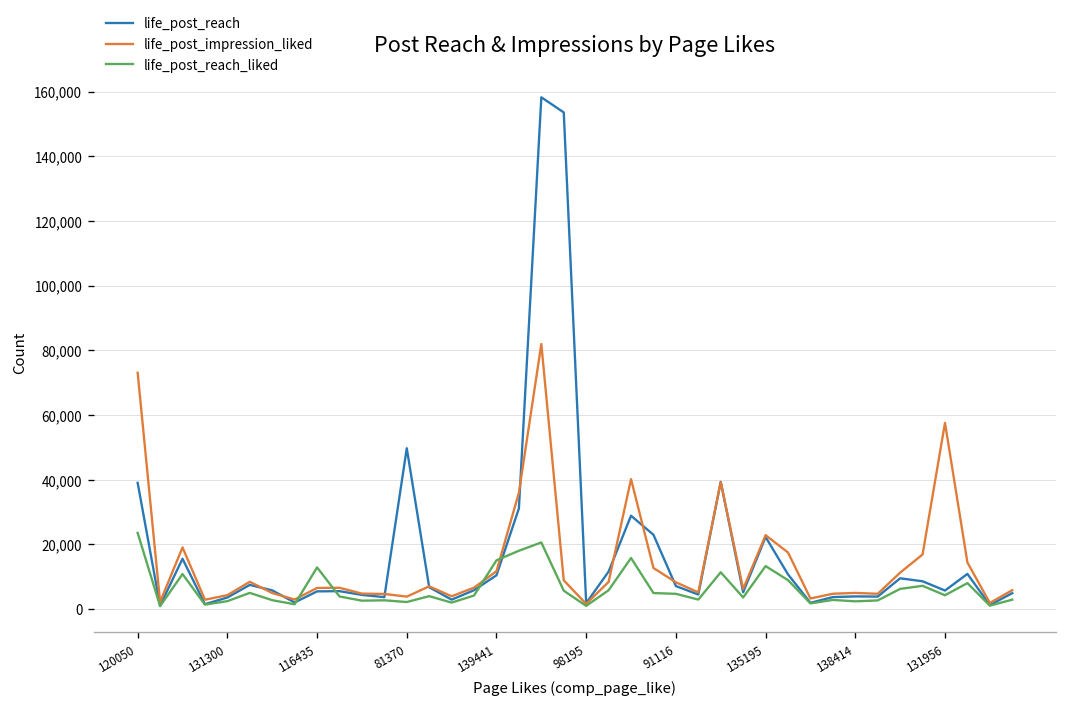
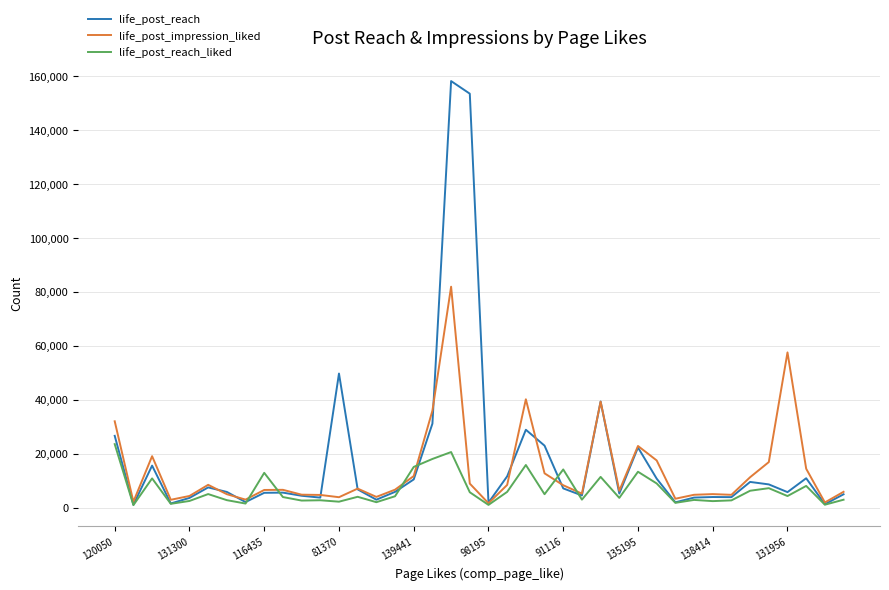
  {
    "life_post_reach": {
-     "120050": "39,000",
+     "120050": "27,000",
      "116435": "5,000",
      "81370": "50,000",
      "139441": "10,000",
      "91116": "7,000",
      "138414": "4,000",
      "131956": "6,000"
    },
    "life_post_impression_liked": {
-     "120050": "73,000",
+     "120050": "32,000",
      "116435": "7,000",
      "81370": "4,000",
      "139441": "12,000",
      "91116": "8,000",
      "138414": "5,000",
      "131956": "58,000"
    },
    "life_post_reach_liked": {
      "120050": "24,000",
      "131300": "2,000",
      "116435": "13,000",
      "81370": "2,000",
      "139441": "15,000",
-     "91116": "5,000",
+     "91116": "14,000",
      "135195": "13,000",
      "138414": "2,000",
      "131956": "4,000"
    }
  }
